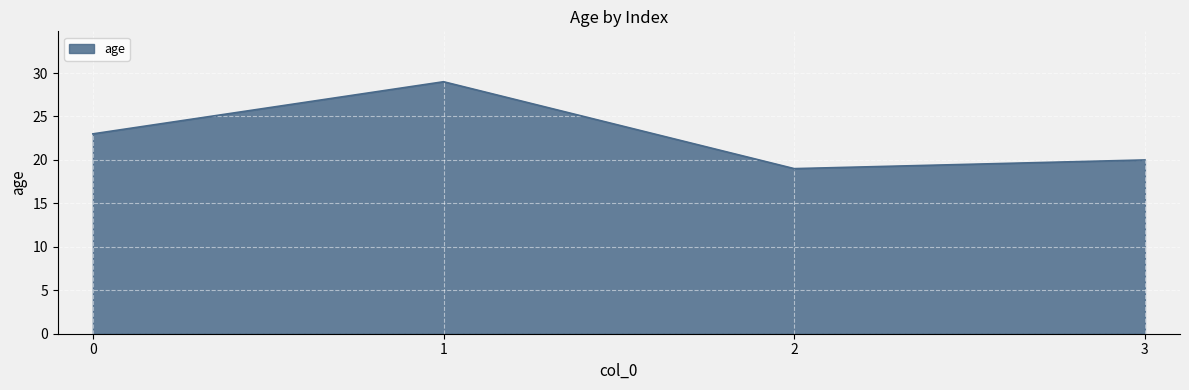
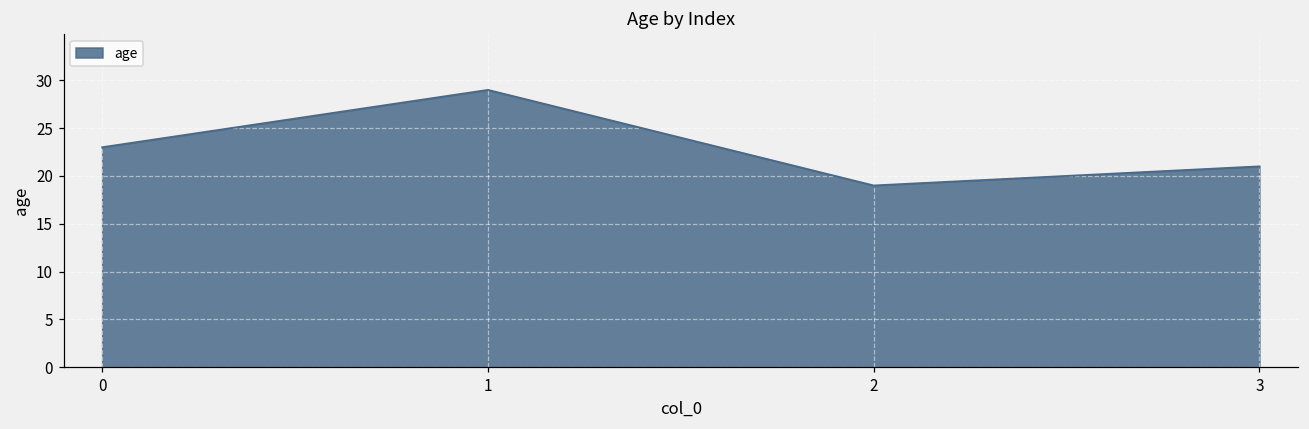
  {
    "0": 23,
    "1": 29,
    "2": 19,
-   "3": 20
+   "3": 21
  }
